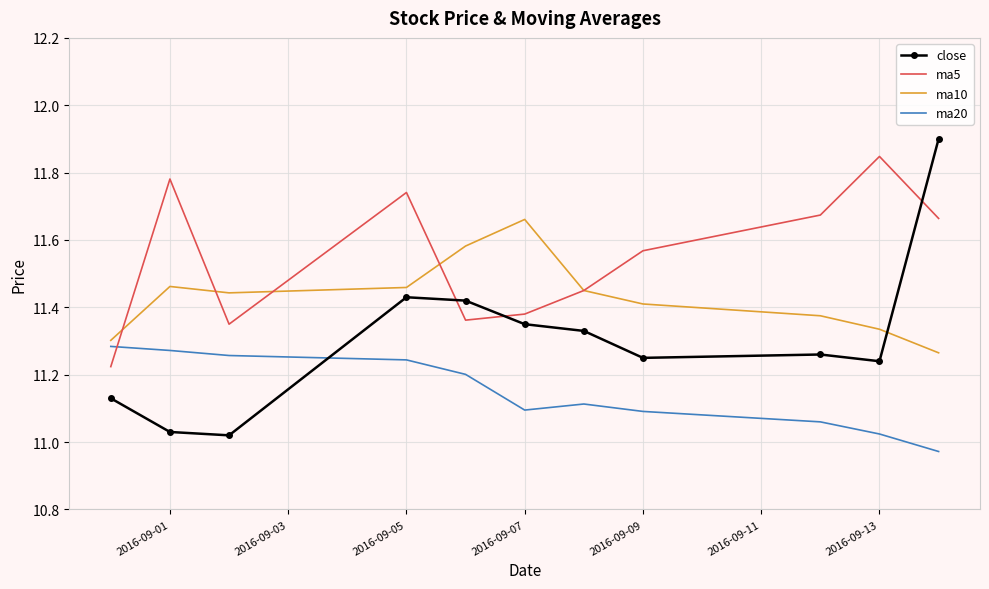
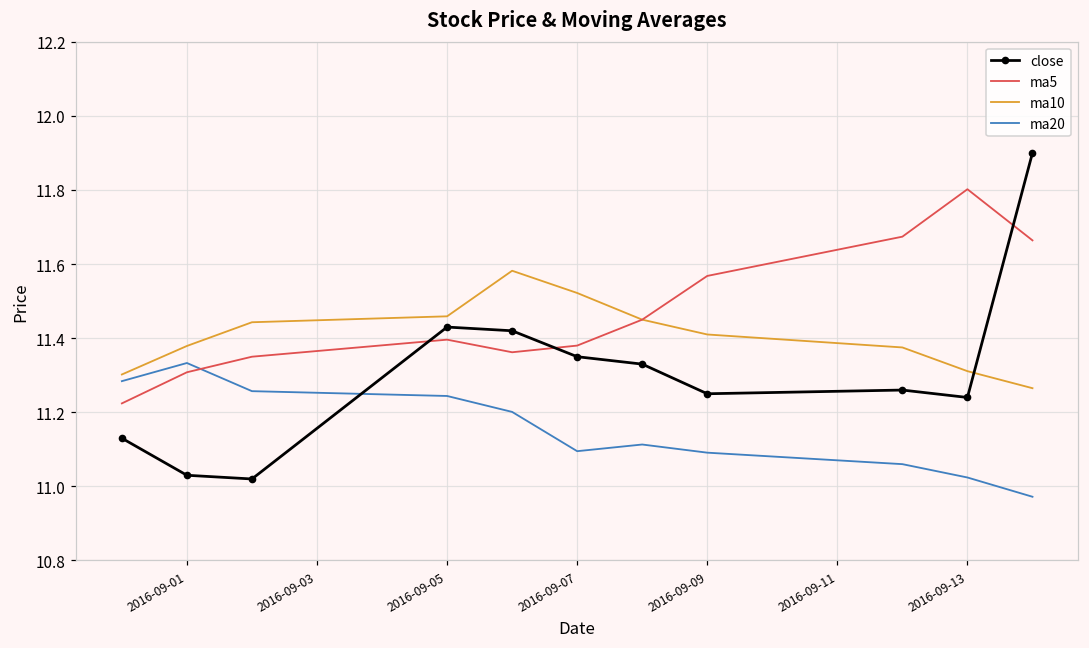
  {
    "close": {
      "2016-09-01": 11.03,
      "2016-09-05": 11.43,
      "2016-09-07": 11.35,
      "2016-09-09": 11.25,
      "2016-09-13": 11.24
    },
    "ma5": {
-     "2016-09-01": 11.78,
-     "2016-09-05": 11.74,
+     "2016-09-01": 11.31,
+     "2016-09-05": 11.40,
      "2016-09-07": 11.38,
      "2016-09-09": 11.57,
-     "2016-09-13": 11.85
+     "2016-09-13": 11.80
    },
    "ma10": {
-     "2016-09-01": 11.46,
+     "2016-09-01": 11.38,
      "2016-09-05": 11.46,
-     "2016-09-07": 11.66,
+     "2016-09-07": 11.52,
      "2016-09-09": 11.41,
-     "2016-09-13": 11.34
+     "2016-09-13": 11.31
    },
    "ma20": {
-     "2016-09-01": 11.27,
+     "2016-09-01": 11.33,
      "2016-09-05": 11.24,
      "2016-09-07": 11.10,
      "2016-09-09": 11.09,
      "2016-09-13": 11.02
    }
  }
